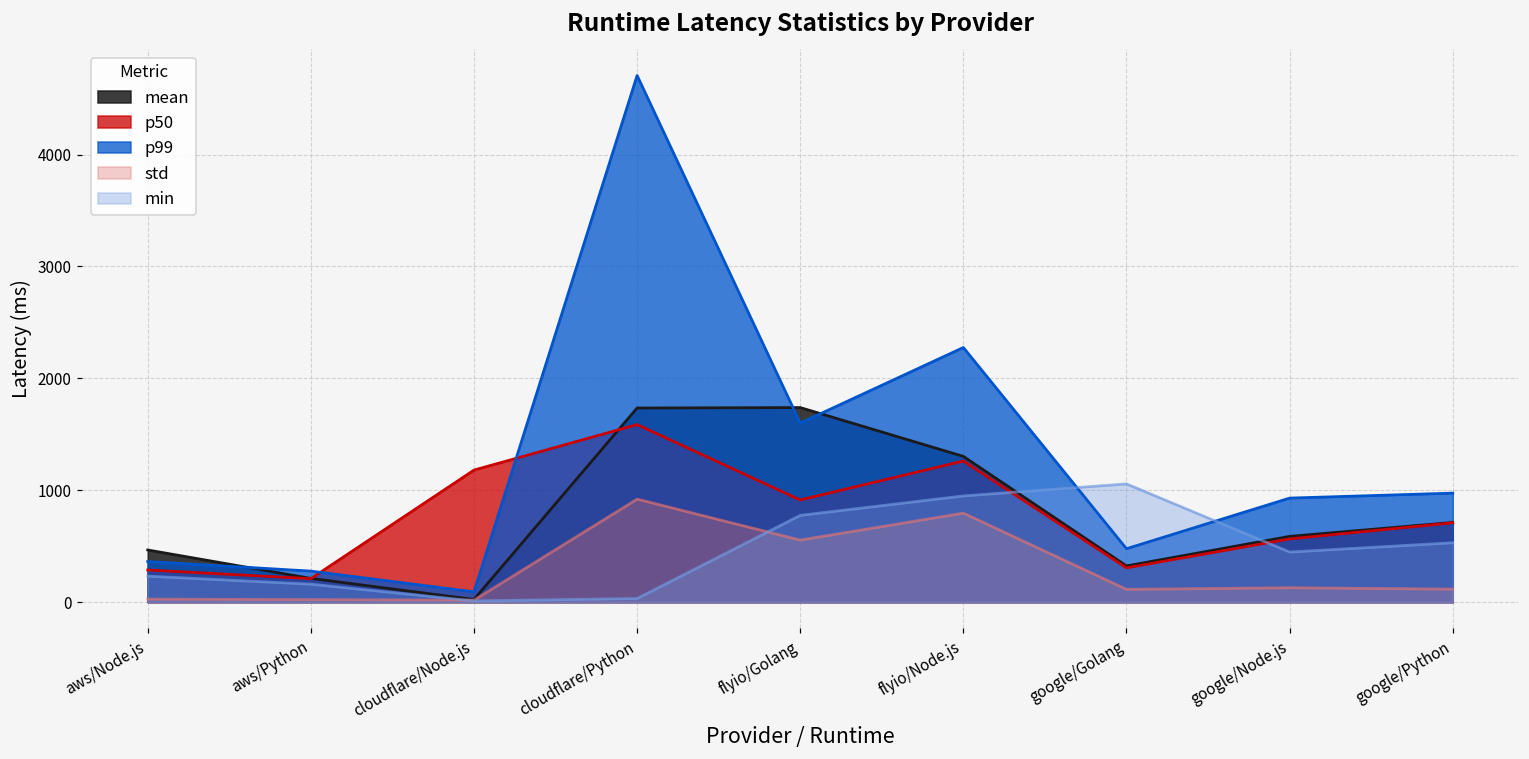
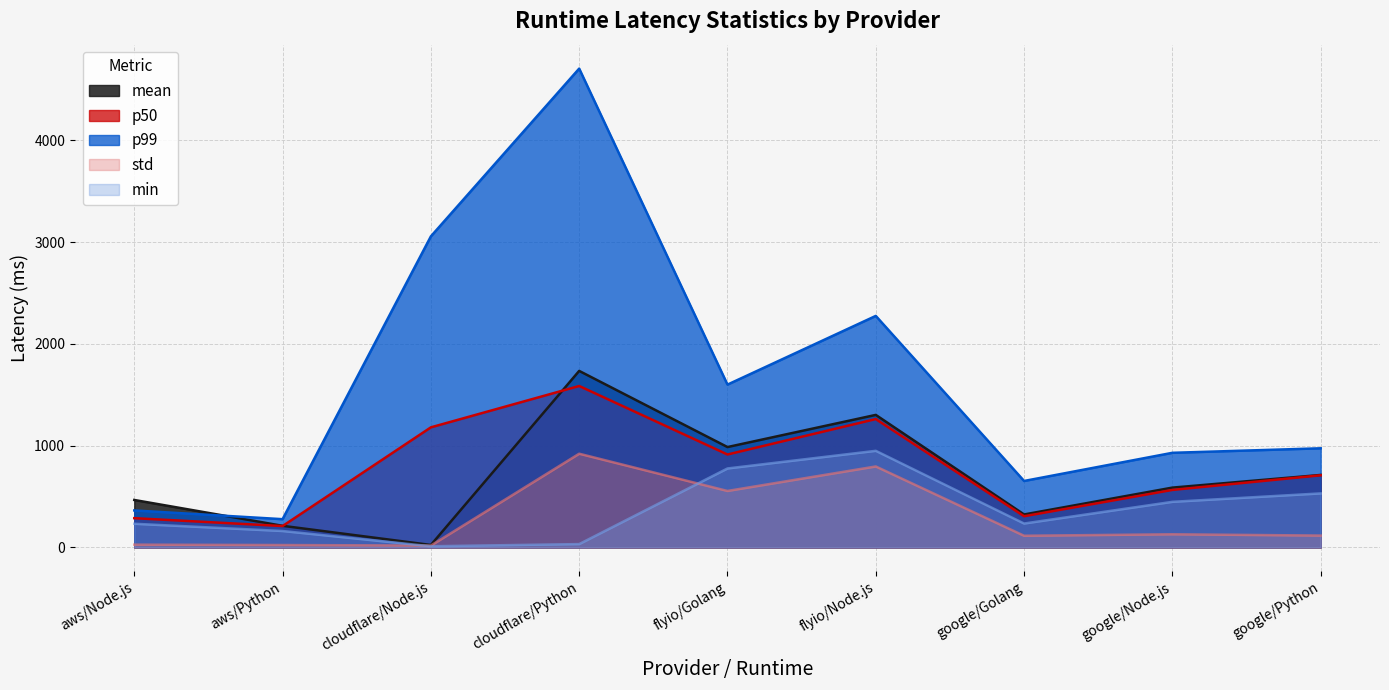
  {
    "mean": {
      "aws/Node.js": 470,
      "cloudflare/Python": 1730,
-     "flyio/Golang": 1740,
+     "flyio/Golang": 990,
      "flyio/Node.js": 1300
    },
    "p50": {
      "aws/Node.js": 290,
      "cloudflare/Node.js": 1180,
      "cloudflare/Python": 1590,
      "flyio/Golang": 910,
      "flyio/Node.js": 1260
    },
    "p99": {
      "aws/Node.js": 360,
      "aws/Python": 280,
-     "cloudflare/Node.js": 90,
+     "cloudflare/Node.js": 3060,
      "cloudflare/Python": 4710,
      "flyio/Golang": 1600,
      "flyio/Node.js": 2280,
-     "google/Golang": 480,
+     "google/Golang": 650,
      "google/Node.js": 930,
      "google/Python": 970
    },
    "std": {
      "aws/Node.js": 30,
      "aws/Python": 20,
      "cloudflare/Python": 920,
      "flyio/Golang": 550,
      "flyio/Node.js": 800,
      "google/Golang": 110,
      "google/Node.js": 130,
      "google/Python": 120
    },
    "min": {
      "aws/Node.js": 230,
      "aws/Python": 160,
      "cloudflare/Python": 30,
      "flyio/Golang": 780,
      "flyio/Node.js": 950,
-     "google/Golang": 1060,
+     "google/Golang": 230,
      "google/Node.js": 450,
      "google/Python": 530
    }
  }
